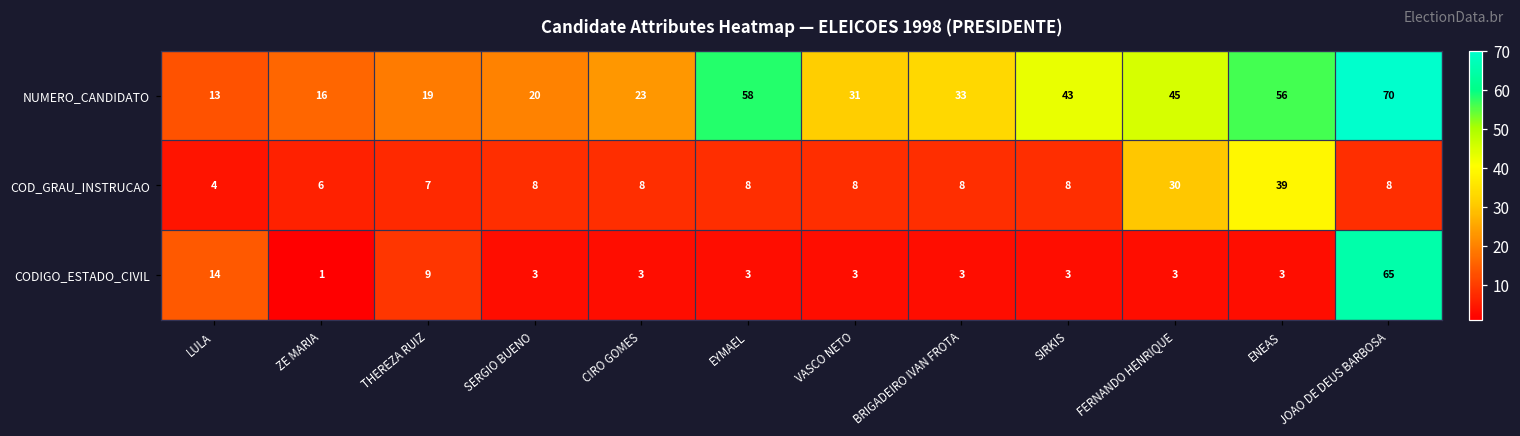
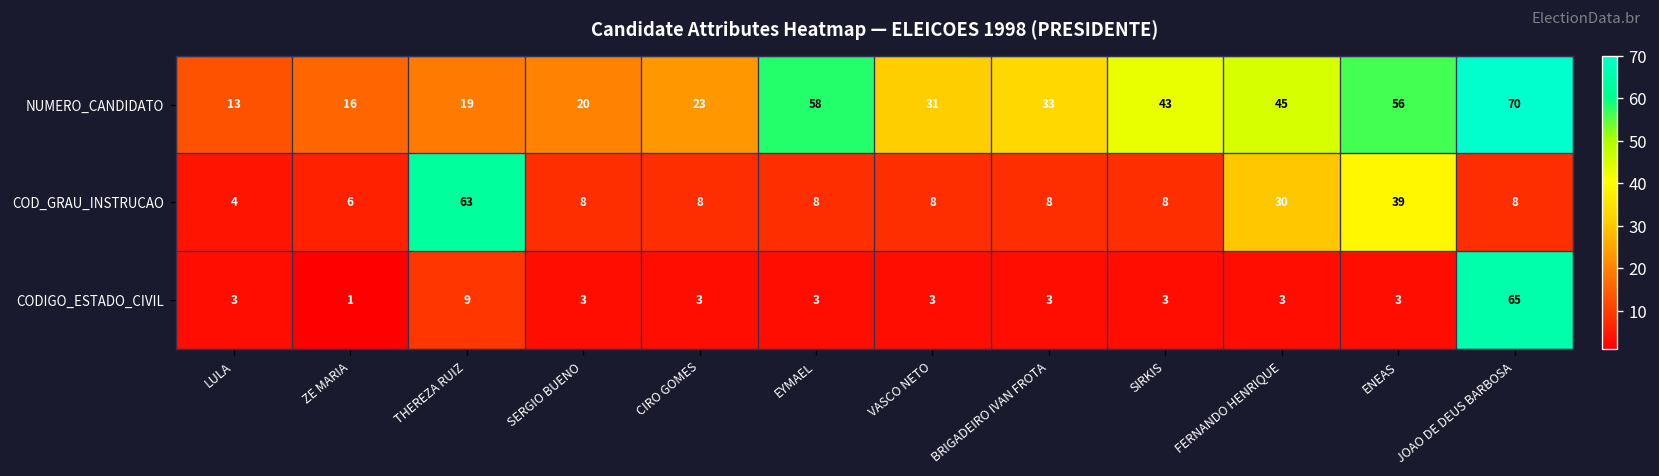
  {
    "NUMERO_CANDIDATO": {
      "LULA": 13,
      "ZE MARIA": 16,
      "THEREZA RUIZ": 19,
      "SERGIO BUENO": 20,
      "CIRO GOMES": 23,
      "EYMAEL": 58,
      "VASCO NETO": 31,
      "BRIGADEIRO IVAN FROTA": 33,
      "SIRKIS": 43,
      "FERNANDO HENRIQUE": 45,
      "ENEAS": 56,
      "JOAO DE DEUS BARBOSA": 70
    },
    "COD_GRAU_INSTRUCAO": {
      "LULA": 4,
      "ZE MARIA": 6,
-     "THEREZA RUIZ": 7,
+     "THEREZA RUIZ": 63,
      "SERGIO BUENO": 8,
      "CIRO GOMES": 8,
      "EYMAEL": 8,
      "VASCO NETO": 8,
      "BRIGADEIRO IVAN FROTA": 8,
      "SIRKIS": 8,
      "FERNANDO HENRIQUE": 30,
      "ENEAS": 39,
      "JOAO DE DEUS BARBOSA": 8
    },
    "CODIGO_ESTADO_CIVIL": {
-     "LULA": 14,
+     "LULA": 3,
      "ZE MARIA": 1,
      "THEREZA RUIZ": 9,
      "SERGIO BUENO": 3,
      "CIRO GOMES": 3,
      "EYMAEL": 3,
      "VASCO NETO": 3,
      "BRIGADEIRO IVAN FROTA": 3,
      "SIRKIS": 3,
      "FERNANDO HENRIQUE": 3,
      "ENEAS": 3,
      "JOAO DE DEUS BARBOSA": 65
    }
  }
